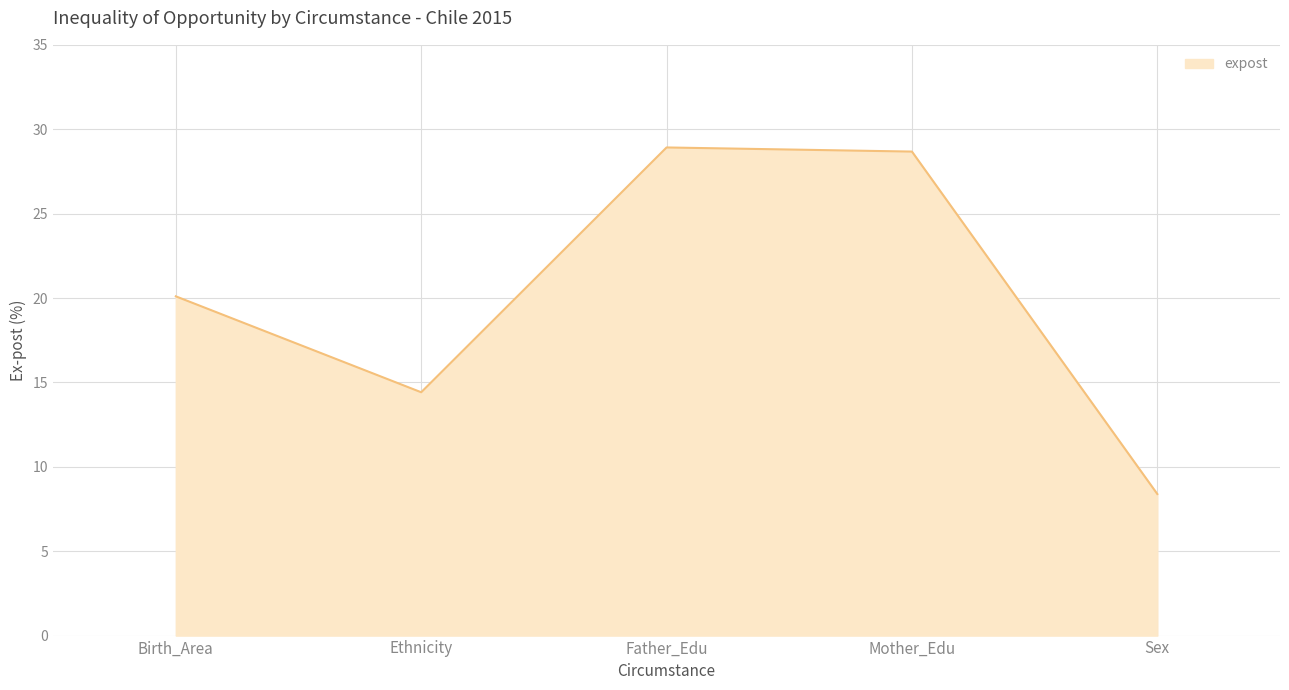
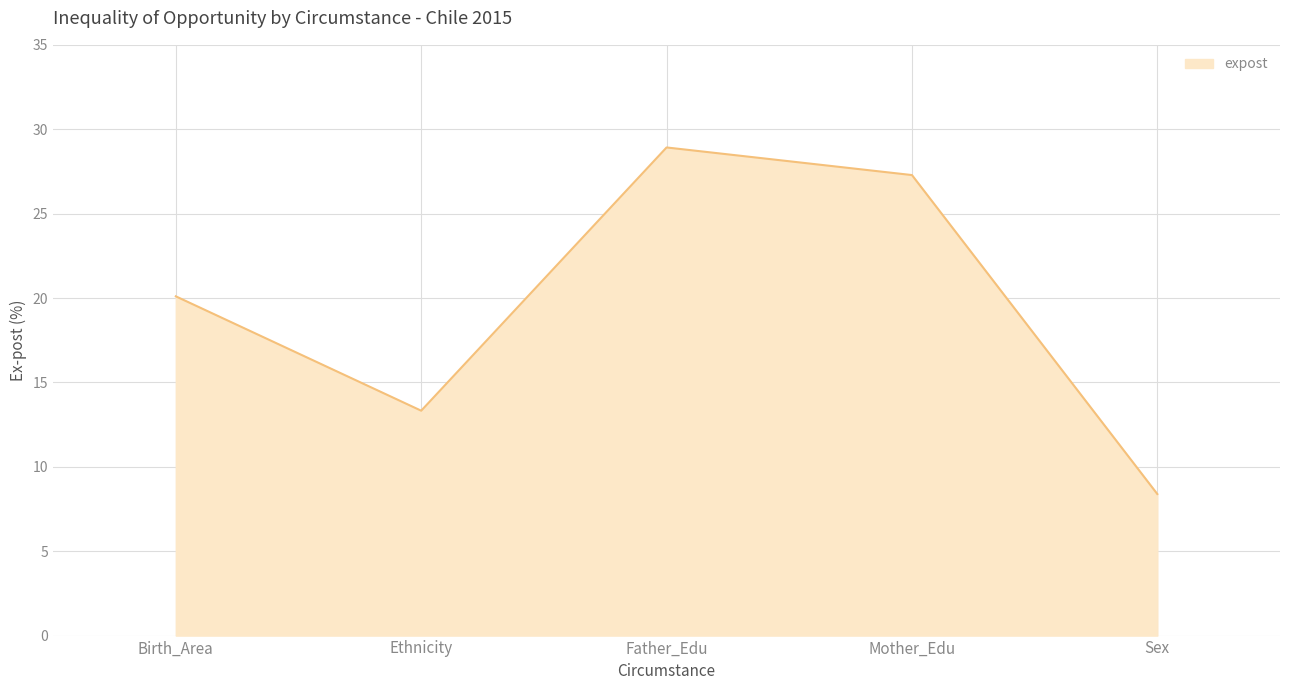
  {
    "Birth_Area": 20.1,
-   "Ethnicity": 14.4,
+   "Ethnicity": 13.3,
    "Father_Edu": 28.9,
-   "Mother_Edu": 28.7,
+   "Mother_Edu": 27.3,
    "Sex": 8.4
  }
